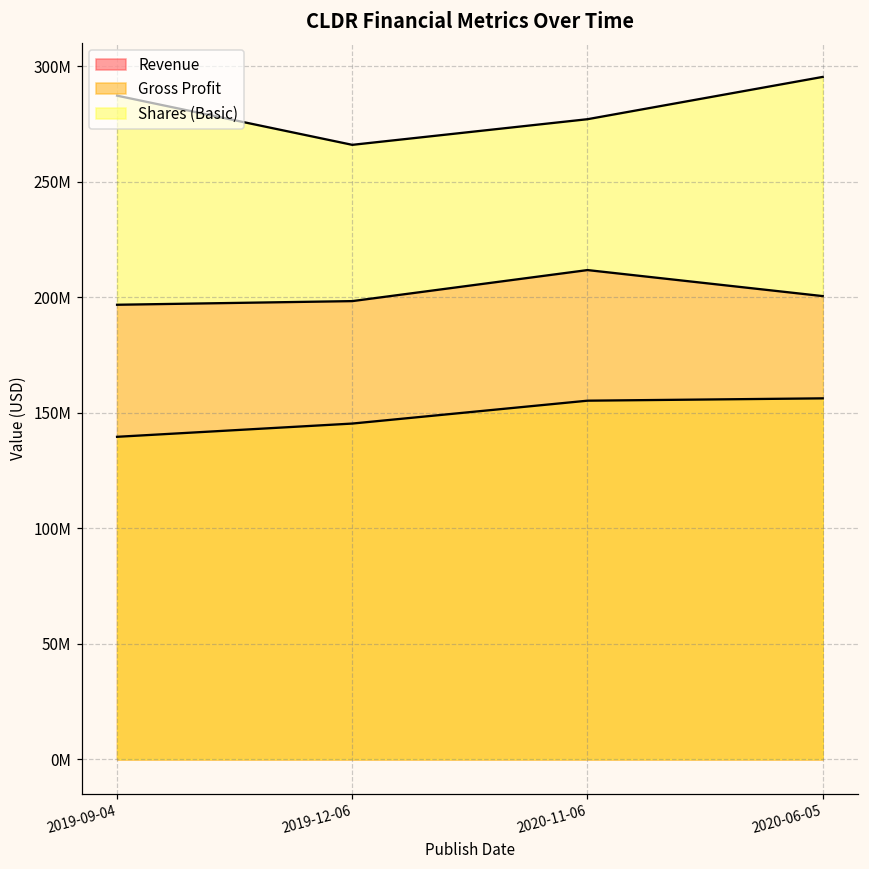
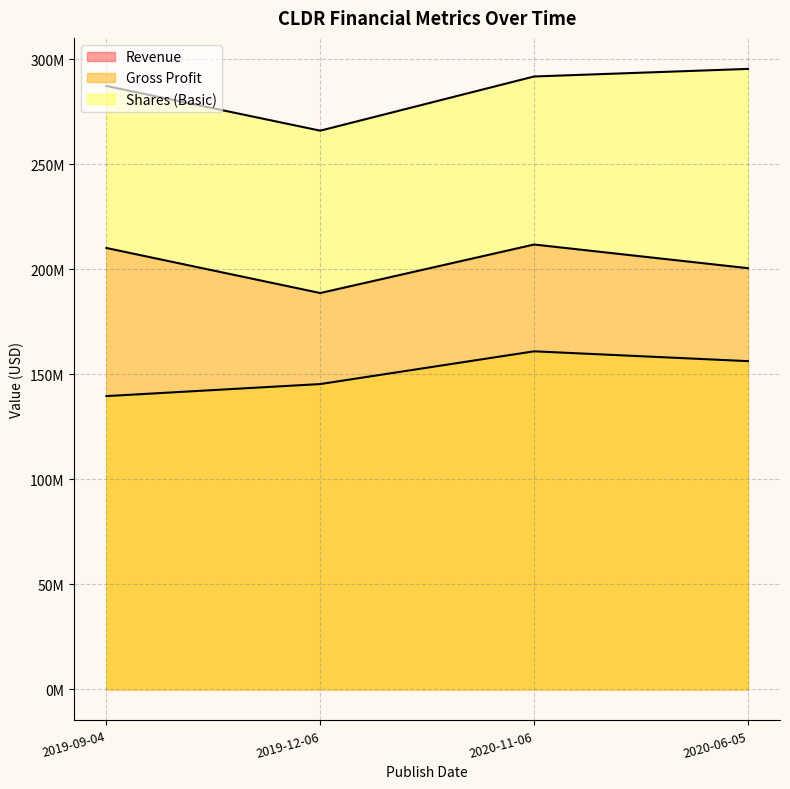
  {
    "Revenue": {
-     "2019-09-04": 197000000,
-     "2019-12-06": 198000000,
+     "2019-09-04": 210000000,
+     "2019-12-06": 189000000,
      "2020-11-06": 212000000,
      "2020-06-05": 200000000
    },
    "Gross Profit": {
      "2019-09-04": 140000000,
      "2019-12-06": 145000000,
-     "2020-11-06": 155000000,
+     "2020-11-06": 161000000,
      "2020-06-05": 156000000
    },
    "Shares (Basic)": {
      "2019-12-06": 266000000,
-     "2020-11-06": 277000000,
+     "2020-11-06": 292000000,
      "2020-06-05": 295000000
    }
  }
